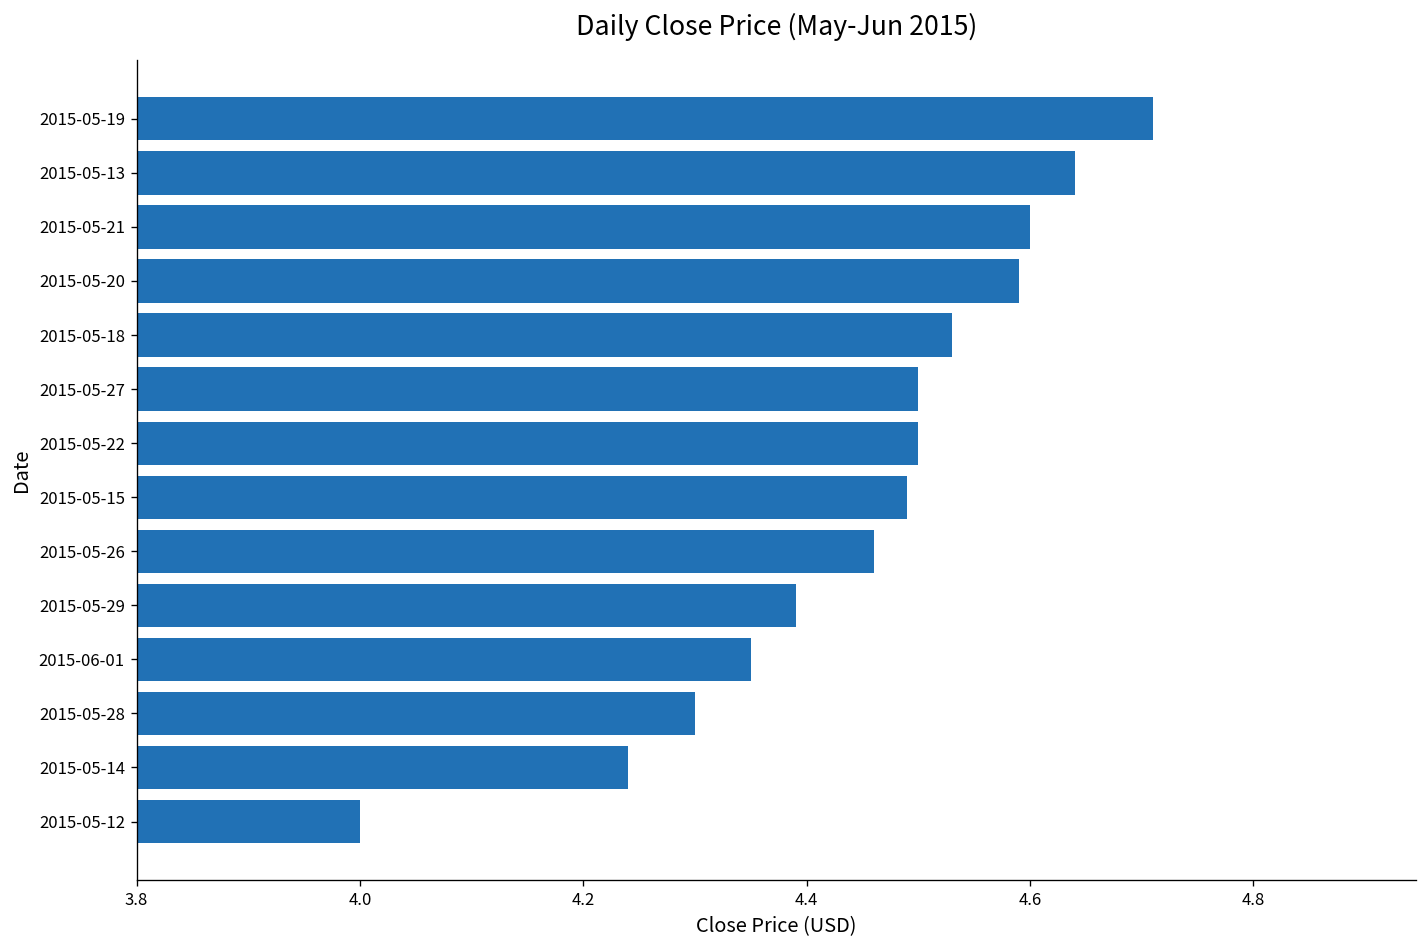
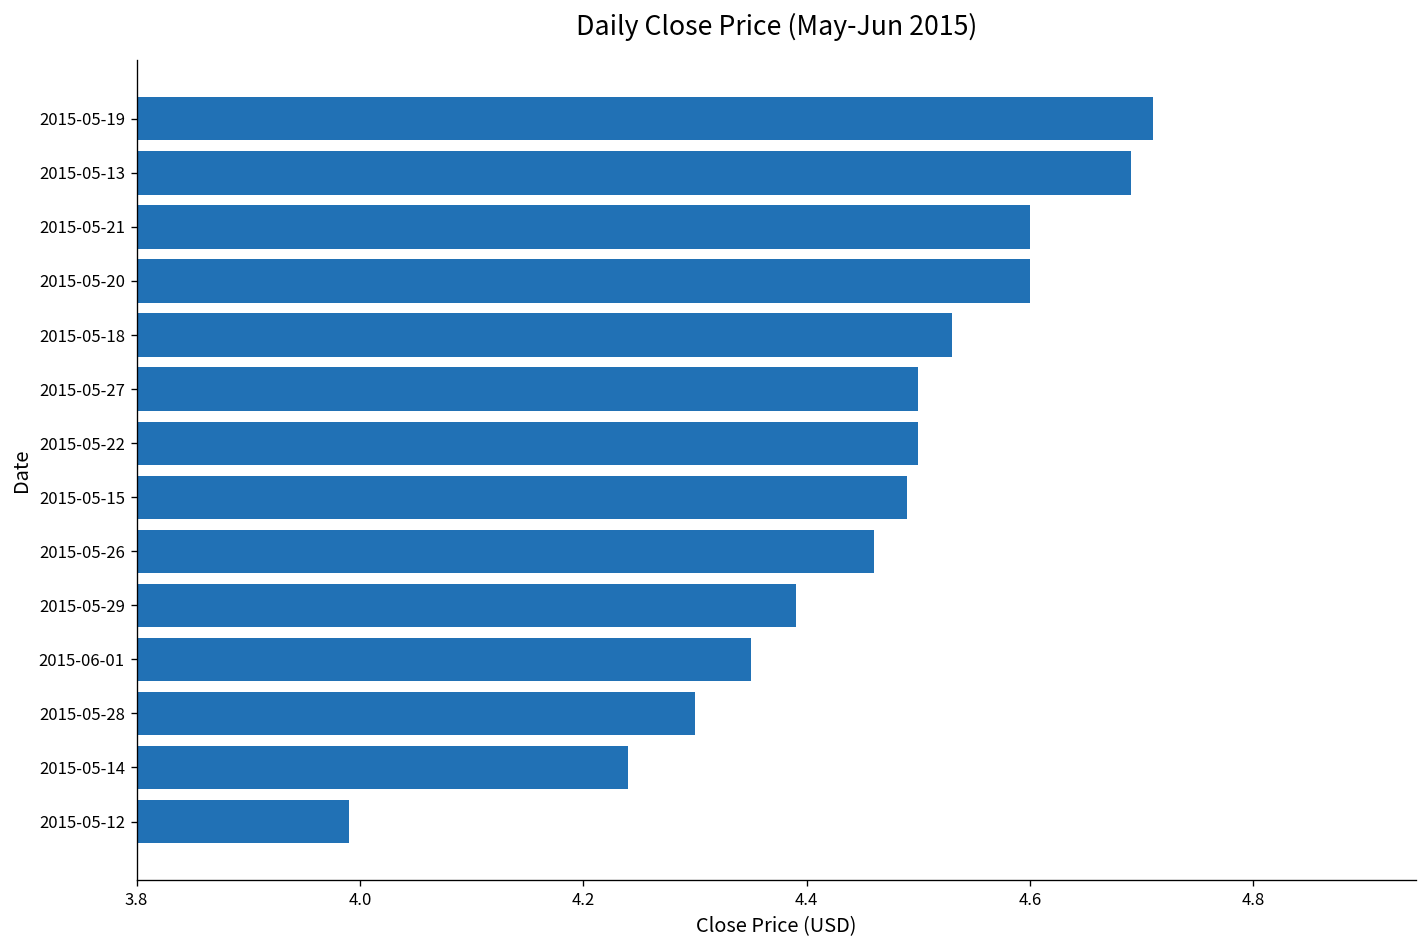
  {
    "2015-05-19": 4.71,
-   "2015-05-13": 4.64,
+   "2015-05-13": 4.69,
    "2015-05-21": 4.60,
-   "2015-05-20": 4.59,
+   "2015-05-20": 4.60,
    "2015-05-18": 4.53,
    "2015-05-27": 4.50,
    "2015-05-22": 4.50,
    "2015-05-15": 4.49,
    "2015-05-26": 4.46,
    "2015-05-29": 4.39,
    "2015-06-01": 4.35,
    "2015-05-28": 4.30,
    "2015-05-14": 4.24,
-   "2015-05-12": 4.00
+   "2015-05-12": 3.99
  }
